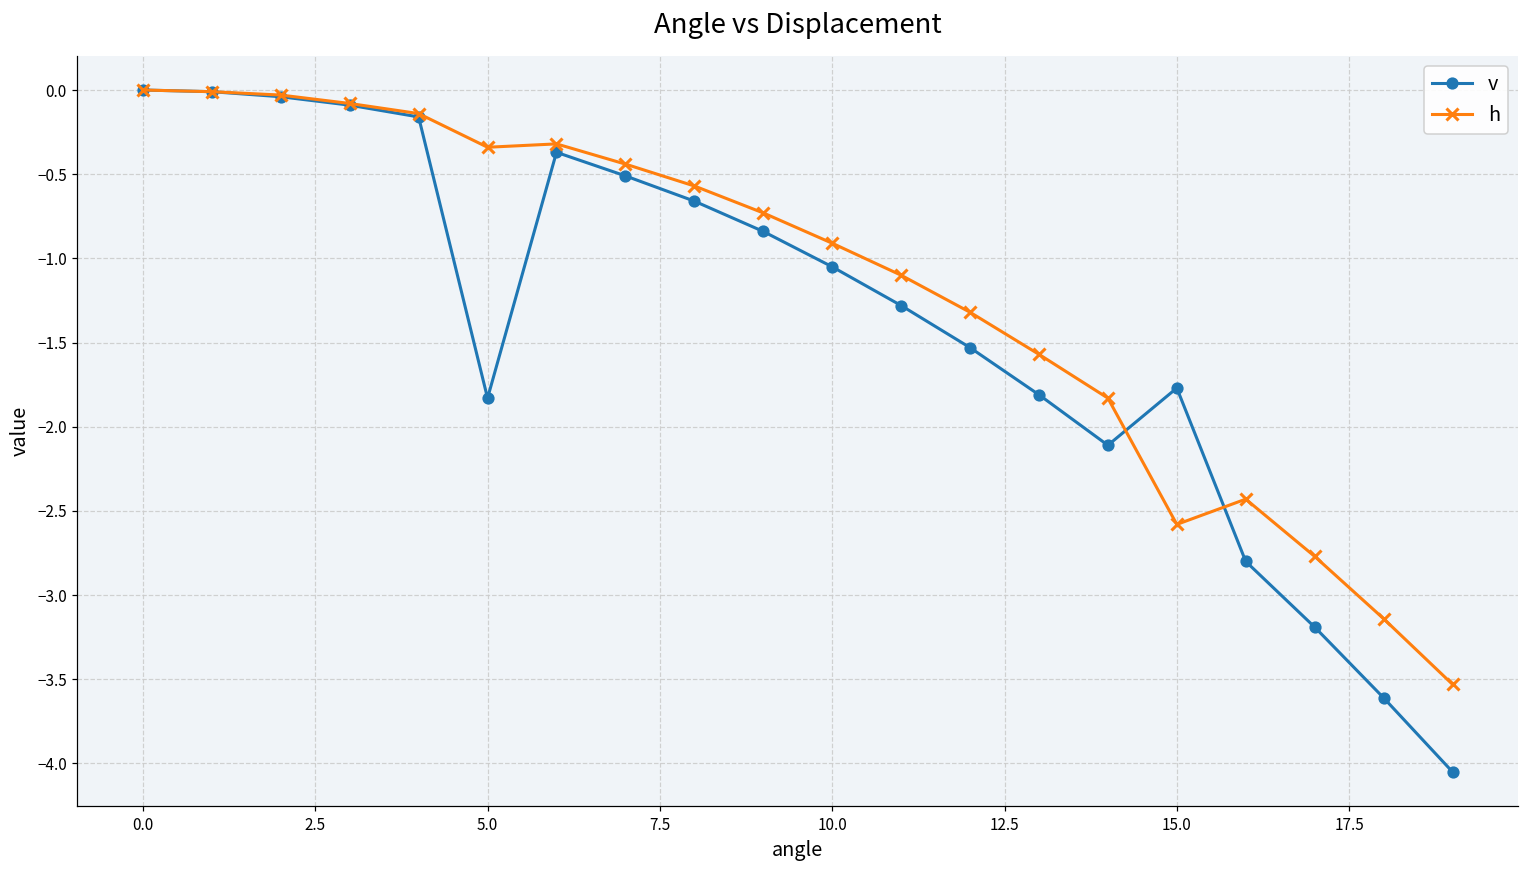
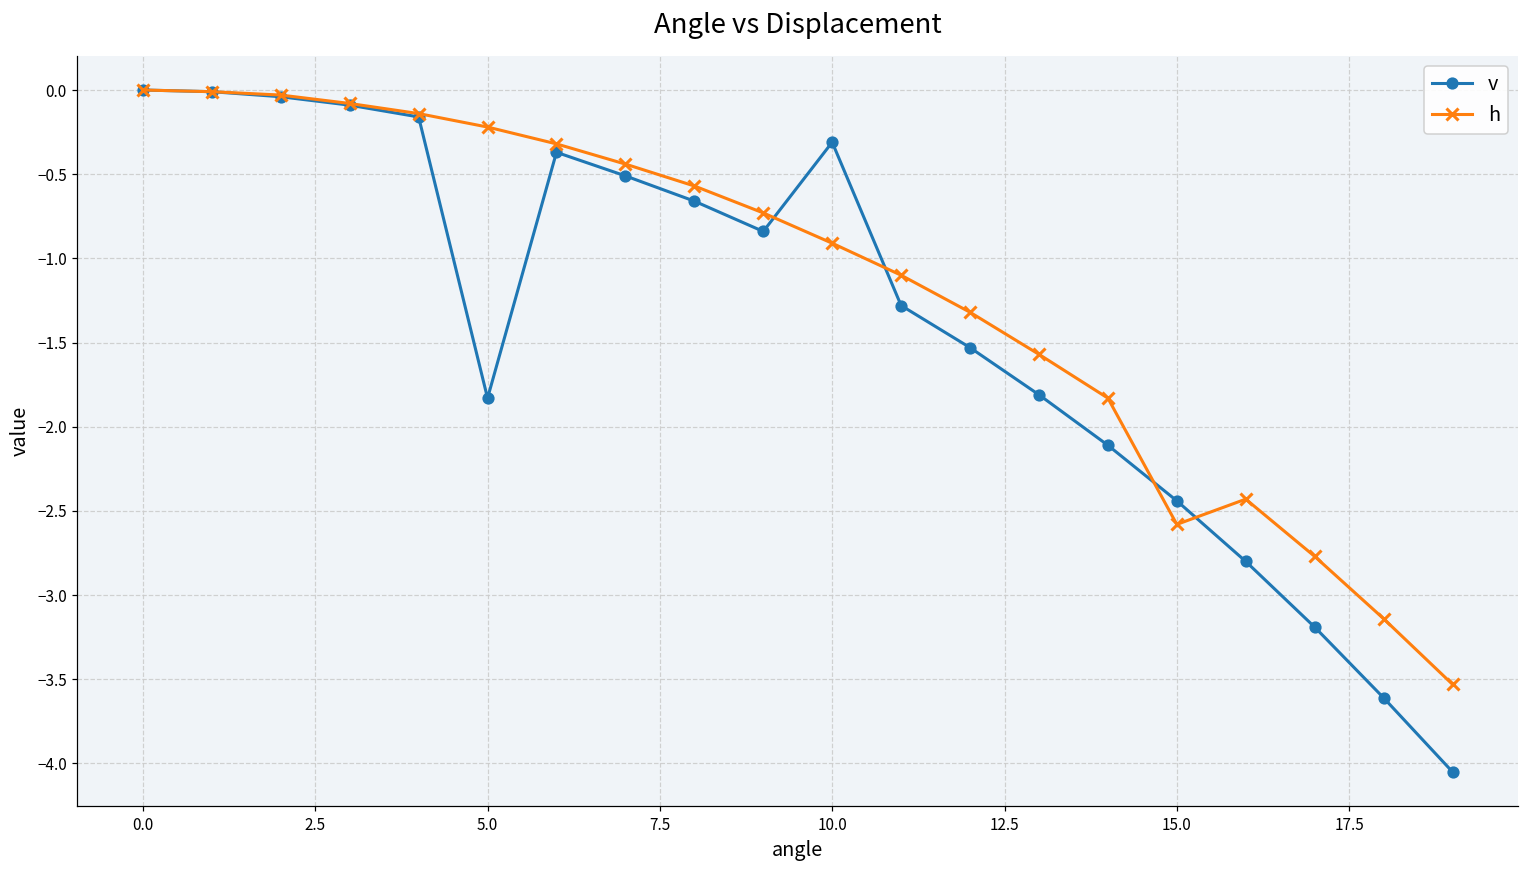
  {
    "v": {
      "5.0": -1.83,
-     "10.0": -1.05,
-     "15.0": -1.77
+     "10.0": -0.31,
+     "15.0": -2.44
    },
    "h": {
-     "5.0": -0.34,
+     "5.0": -0.22,
      "10.0": -0.91,
      "15.0": -2.58
    }
  }
